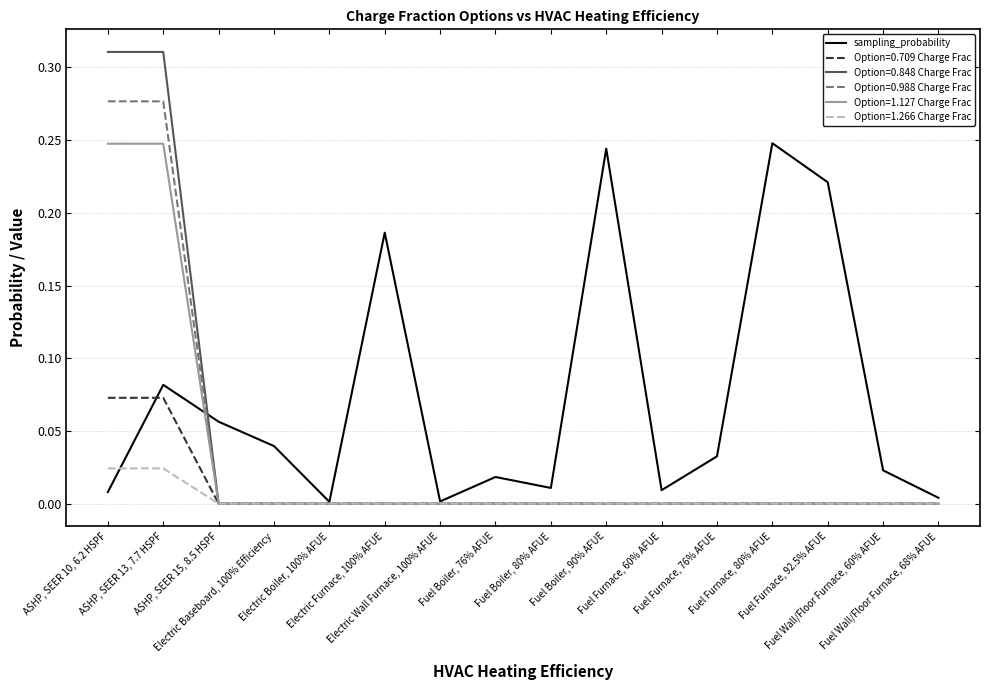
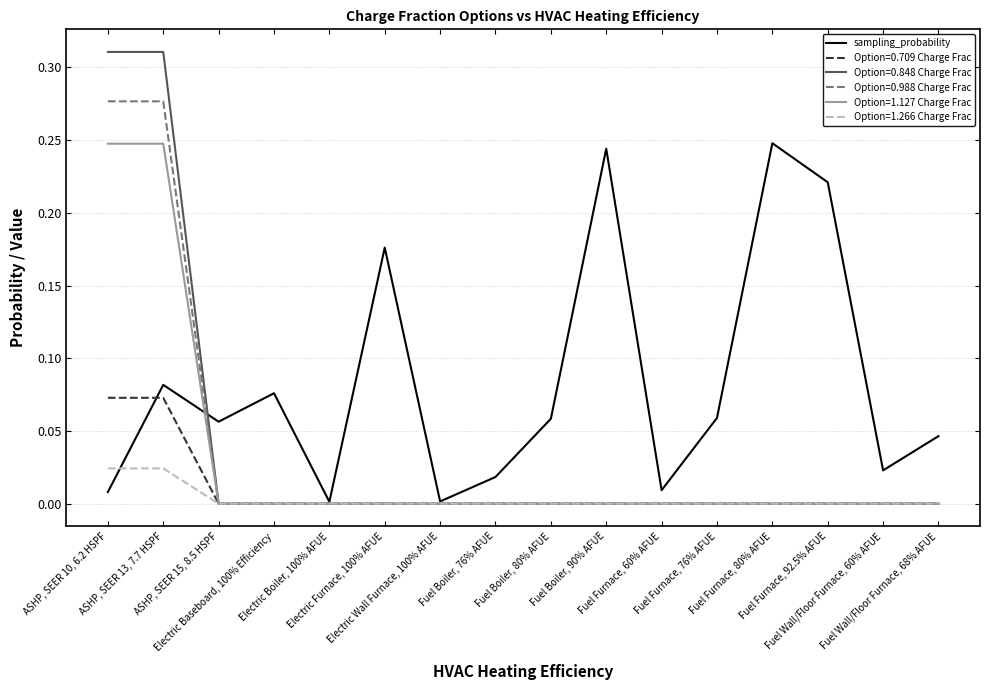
  {
    "sampling_probability": {
      "ASHP, SEER 10, 6.2 HSPF": 0.008,
      "ASHP, SEER 13, 7.7 HSPF": 0.082,
      "ASHP, SEER 15, 8.5 HSPF": 0.056,
-     "Electric Baseboard, 100% Efficiency": 0.040,
-     "Electric Furnace, 100% AFUE": 0.186,
+     "Electric Baseboard, 100% Efficiency": 0.076,
+     "Electric Furnace, 100% AFUE": 0.176,
      "Fuel Boiler, 76% AFUE": 0.018,
-     "Fuel Boiler, 80% AFUE": 0.011,
+     "Fuel Boiler, 80% AFUE": 0.058,
      "Fuel Boiler, 90% AFUE": 0.244,
      "Fuel Furnace, 60% AFUE": 0.009,
-     "Fuel Furnace, 76% AFUE": 0.033,
+     "Fuel Furnace, 76% AFUE": 0.059,
      "Fuel Furnace, 80% AFUE": 0.248,
      "Fuel Furnace, 92.5% AFUE": 0.221,
      "Fuel Wall/Floor Furnace, 60% AFUE": 0.023,
-     "Fuel Wall/Floor Furnace, 68% AFUE": 0.004
+     "Fuel Wall/Floor Furnace, 68% AFUE": 0.046
    }
  }
